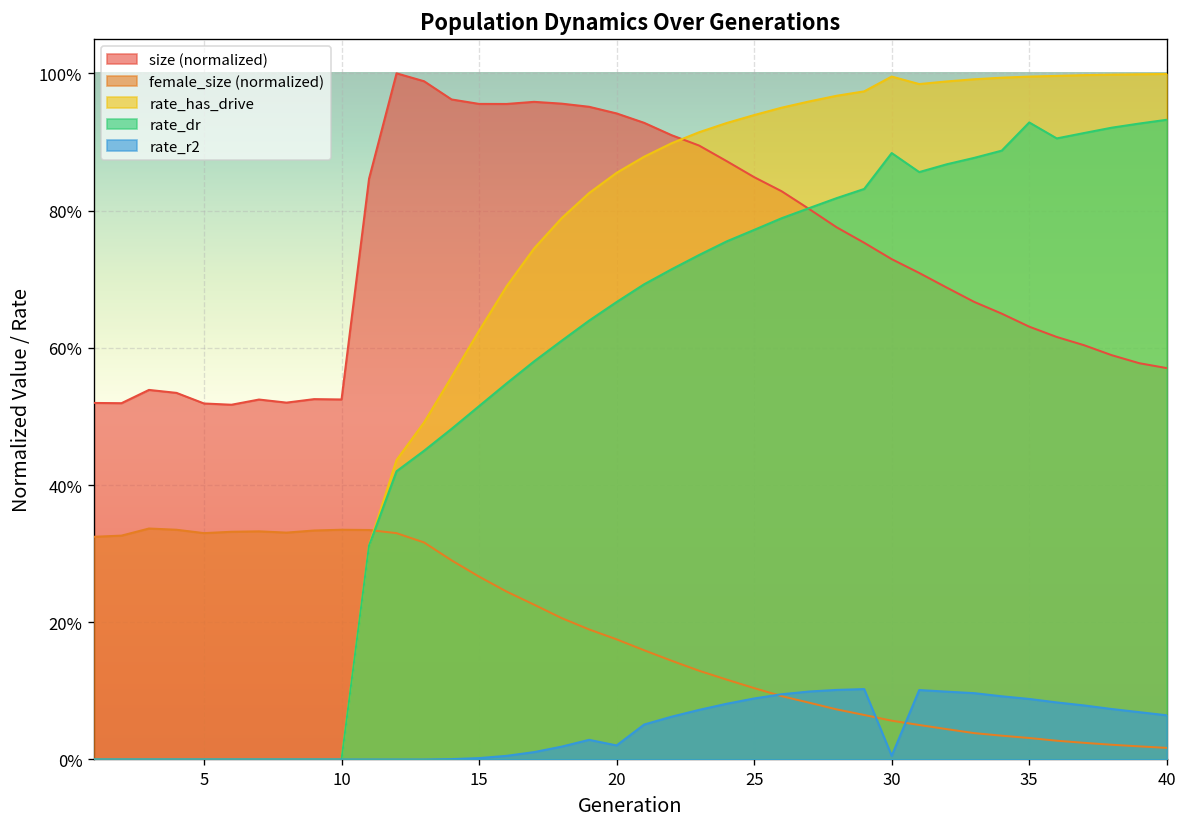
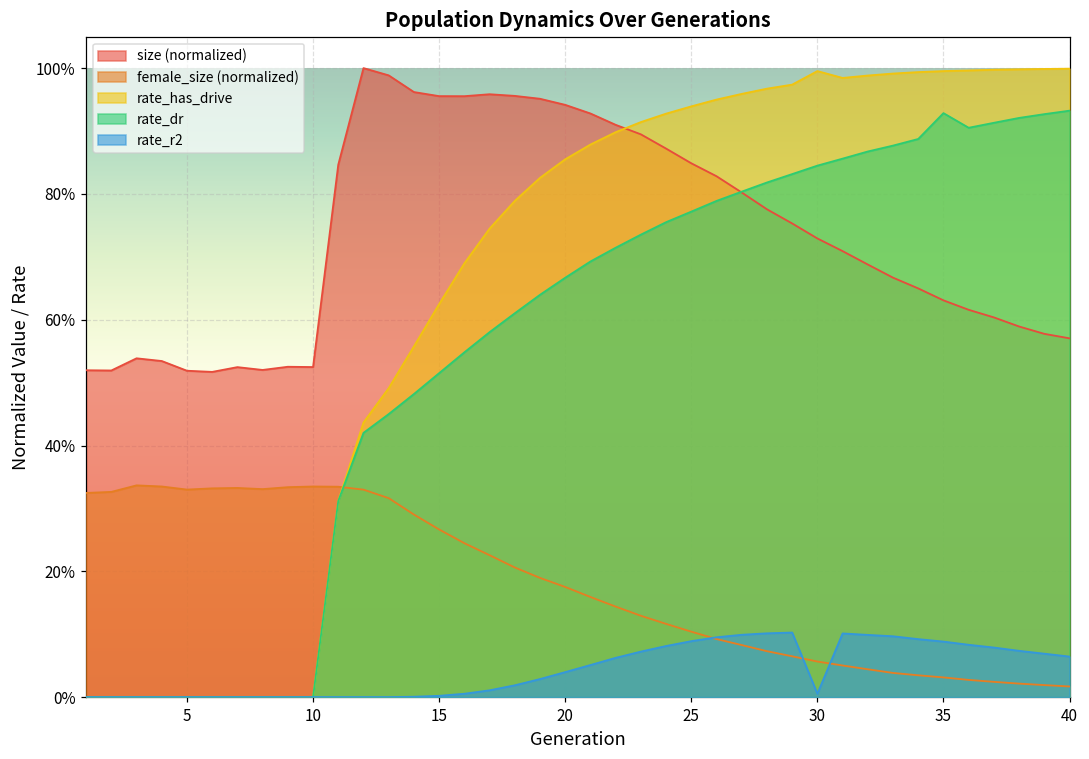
  {
    "rate_has_drive": {
      "15": "62%",
      "20": "86%",
      "25": "94%",
      "30": "100%",
      "35": "100%",
      "40": "100%"
    },
    "rate_dr": {
      "15": "51%",
      "20": "67%",
      "25": "77%",
-     "30": "88%",
+     "30": "84%",
      "35": "93%",
      "40": "93%"
    },
    "rate_r2": {
      "15": "0%",
-     "20": "2%",
+     "20": "4%",
      "25": "9%",
      "30": "1%",
      "35": "9%",
      "40": "6%"
    }
  }
